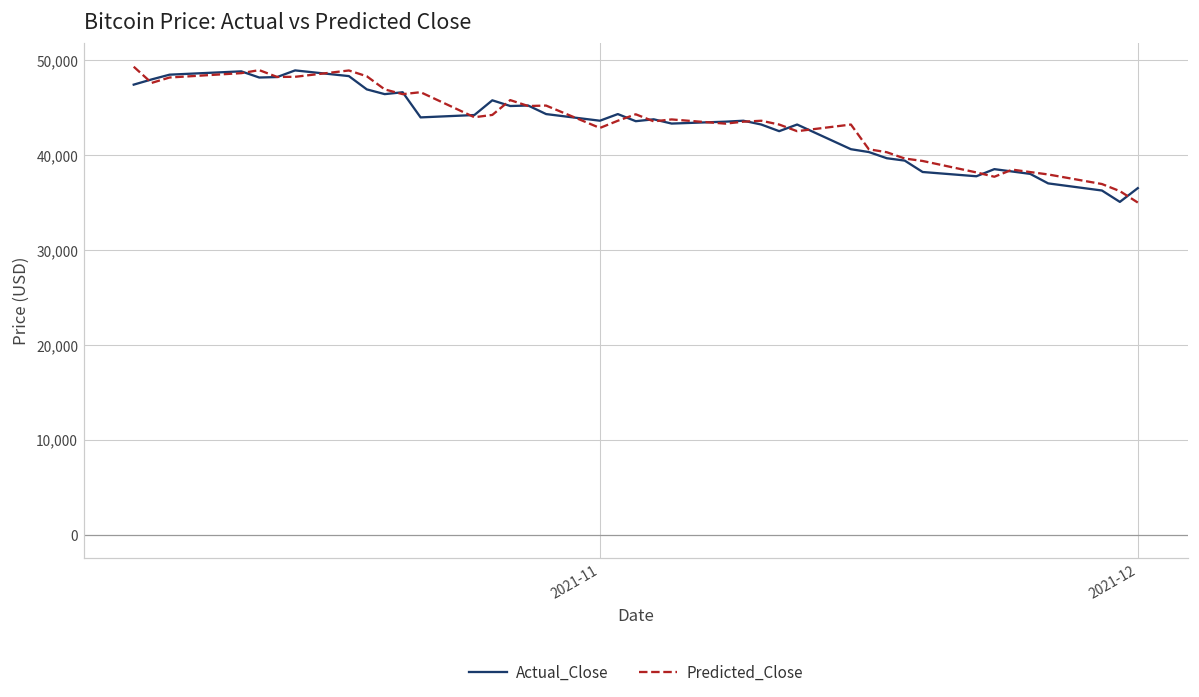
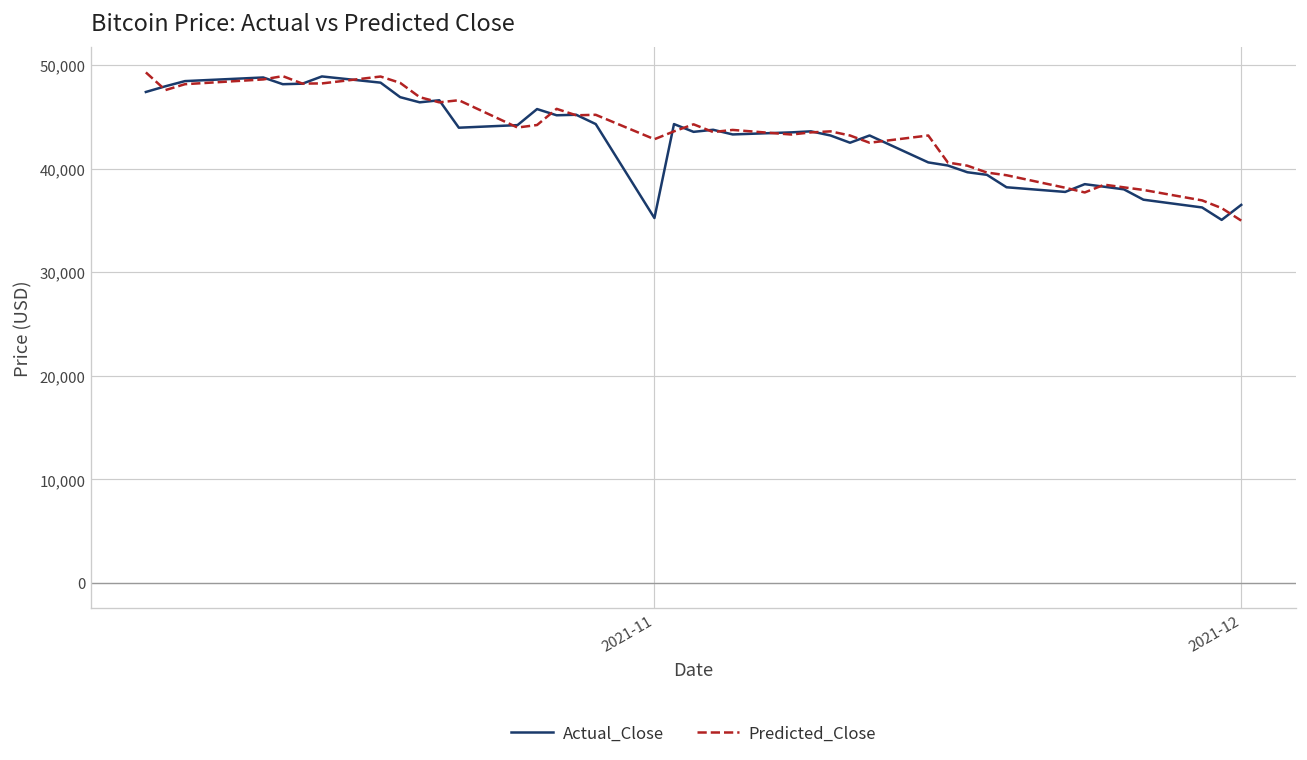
  {
    "Actual_Close": {
-     "2021-11": "44,000",
+     "2021-11": "35,000",
      "2021-12": "36,000"
    },
    "Predicted_Close": {
      "2021-11": "43,000",
      "2021-12": "35,000"
    }
  }
